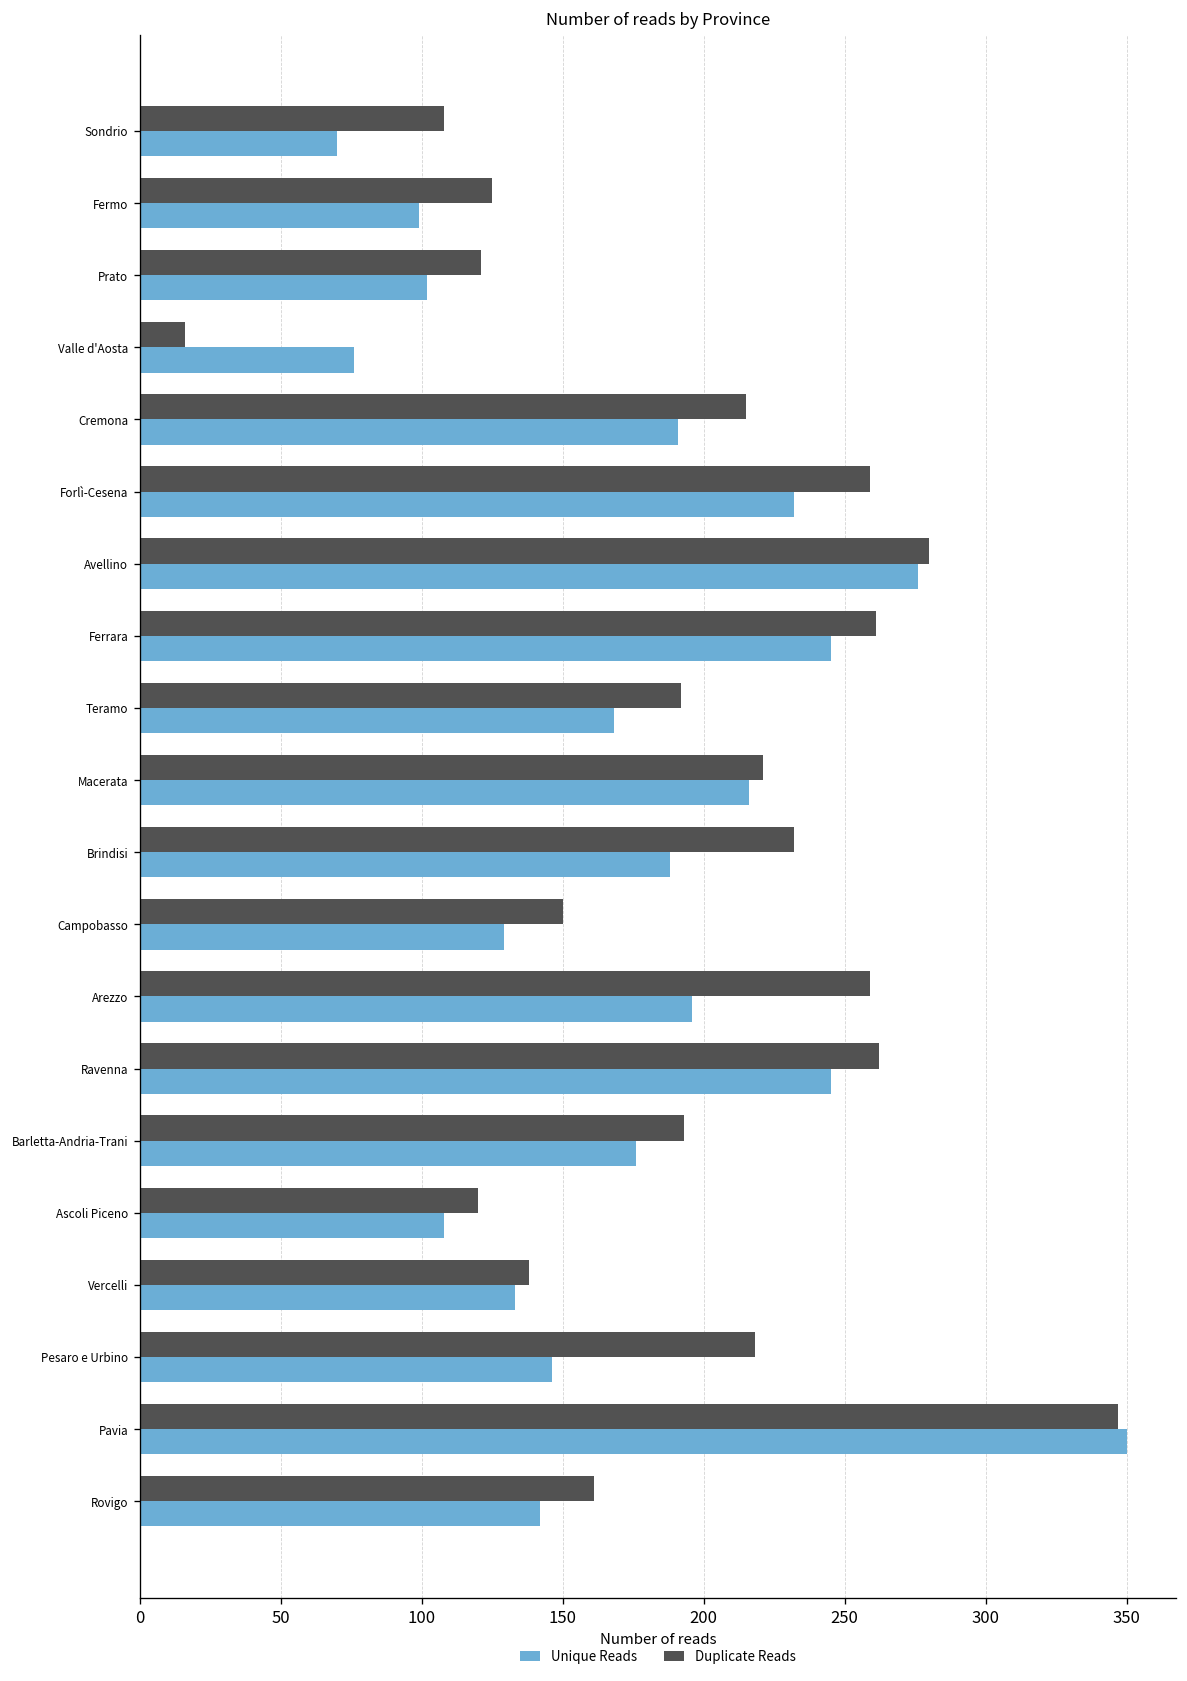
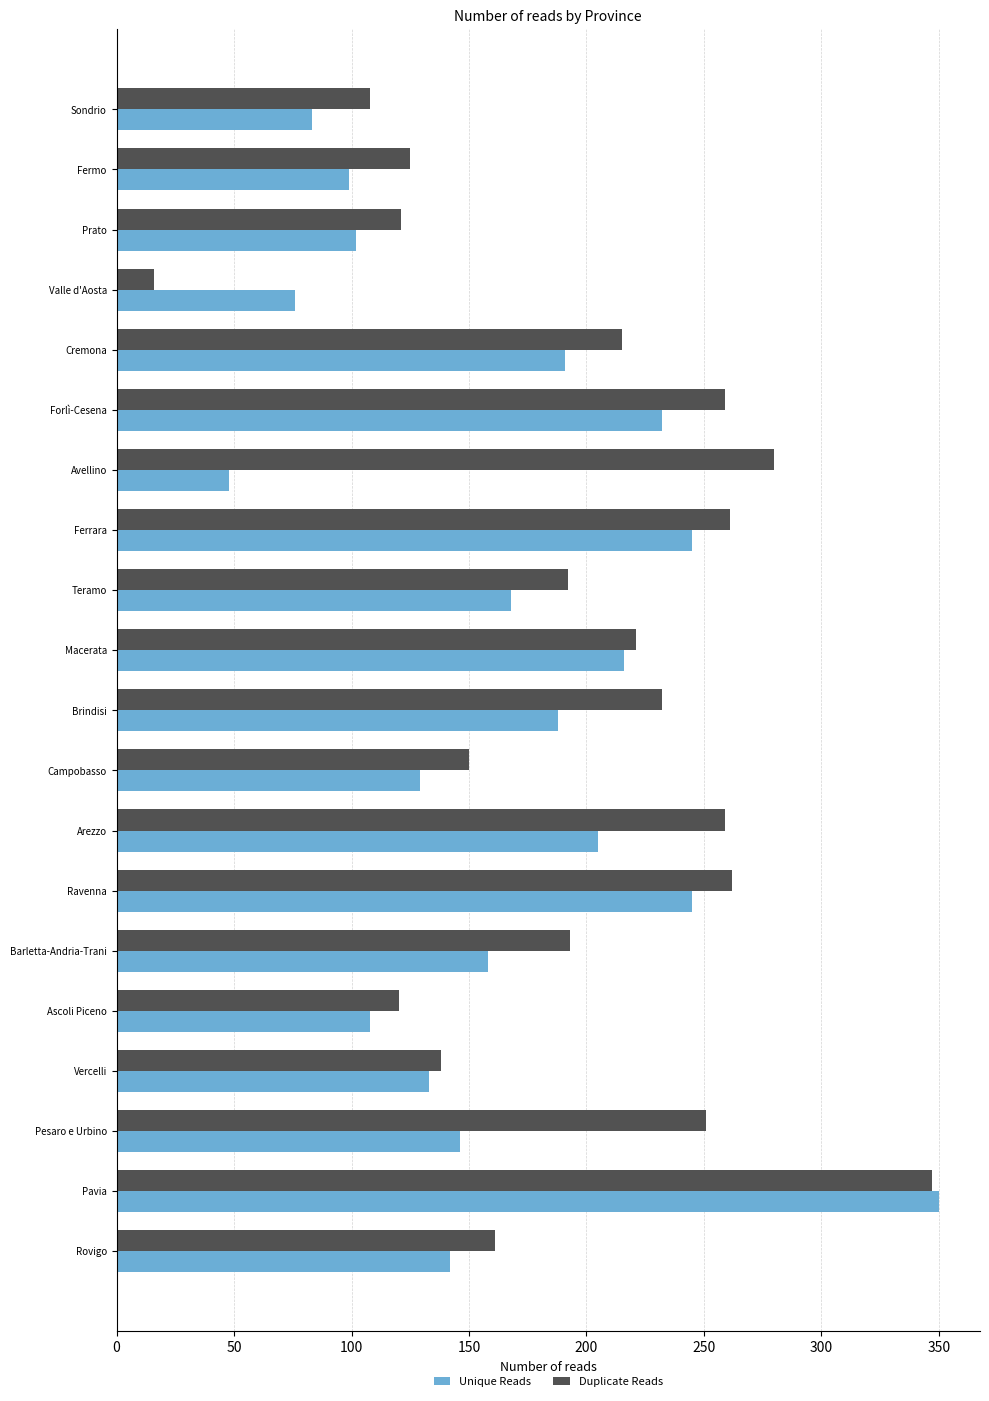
  {
    "Unique Reads": {
-     "Sondrio": 70,
+     "Sondrio": 83,
      "Fermo": 99,
      "Prato": 102,
      "Valle d'Aosta": 76,
      "Cremona": 191,
      "Forlì-Cesena": 232,
-     "Avellino": 276,
+     "Avellino": 48,
      "Ferrara": 245,
      "Teramo": 168,
      "Macerata": 216,
      "Brindisi": 188,
      "Campobasso": 129,
-     "Arezzo": 196,
+     "Arezzo": 205,
      "Ravenna": 245,
-     "Barletta-Andria-Trani": 176,
+     "Barletta-Andria-Trani": 158,
      "Ascoli Piceno": 108,
      "Vercelli": 133,
      "Pesaro e Urbino": 146,
      "Pavia": 350,
      "Rovigo": 142
    },
    "Duplicate Reads": {
      "Sondrio": 108,
      "Fermo": 125,
      "Prato": 121,
      "Valle d'Aosta": 16,
      "Cremona": 215,
      "Forlì-Cesena": 259,
      "Avellino": 280,
      "Ferrara": 261,
      "Teramo": 192,
      "Macerata": 221,
      "Brindisi": 232,
      "Campobasso": 150,
      "Arezzo": 259,
      "Ravenna": 262,
      "Barletta-Andria-Trani": 193,
      "Ascoli Piceno": 120,
      "Vercelli": 138,
-     "Pesaro e Urbino": 218,
+     "Pesaro e Urbino": 251,
      "Pavia": 347,
      "Rovigo": 161
    }
  }
